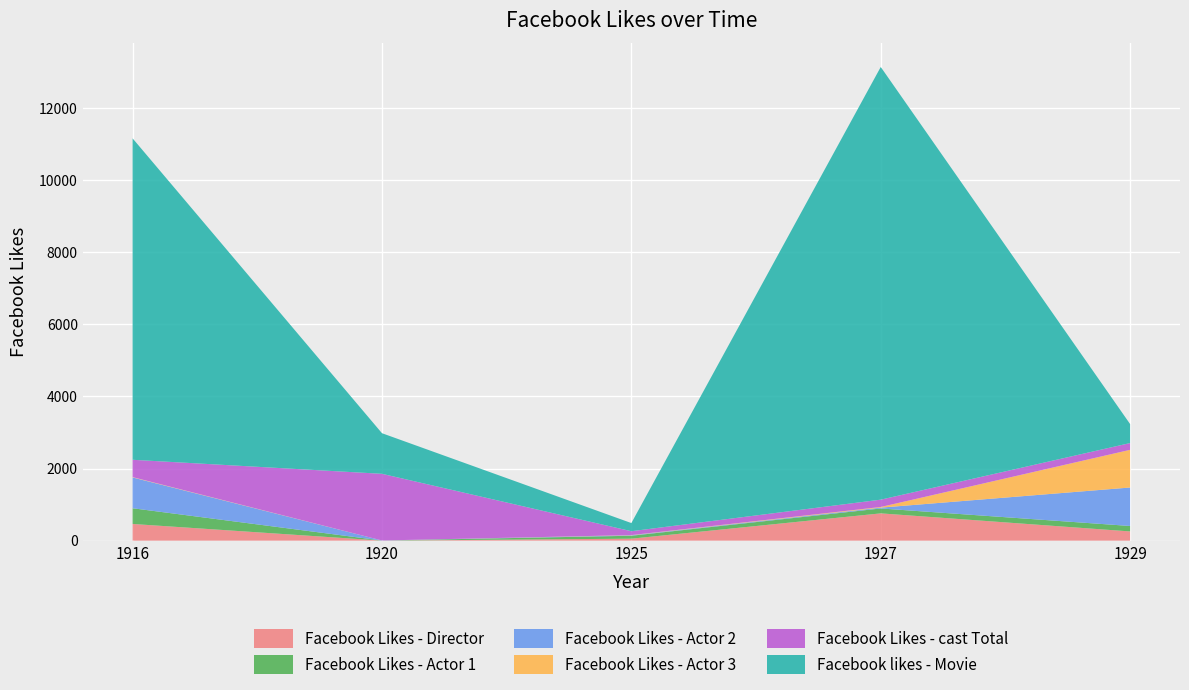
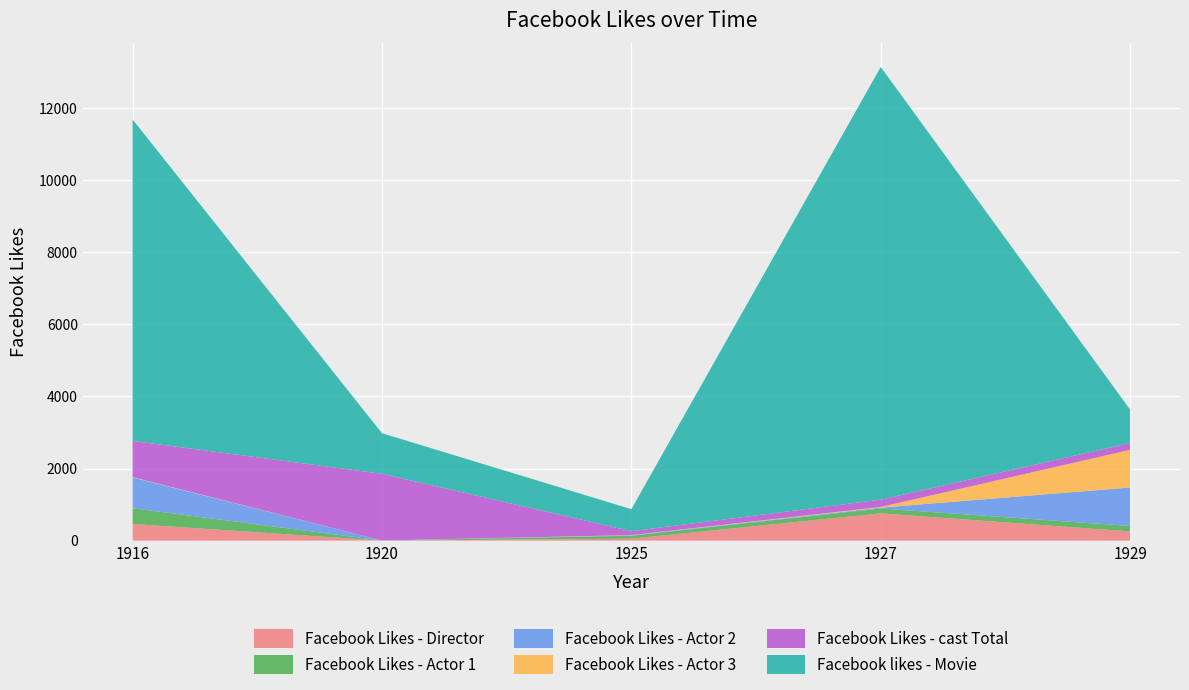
  {
    "Facebook Likes - Director": {
      "1916": 500,
      "1927": 800,
      "1929": 300
    },
    "Facebook Likes - Actor 1": {
      "1916": 400,
      "1929": 200
    },
    "Facebook Likes - Actor 2": {
      "1929": 1100
    },
    "Facebook Likes - Actor 3": {
      "1929": 1000
    },
    "Facebook Likes - cast Total": {
-     "1916": 500,
+     "1916": 1000,
      "1920": 1800,
      "1925": 100,
      "1927": 200,
      "1929": 200
    },
    "Facebook likes - Movie": {
      "1916": 8900,
      "1920": 1100,
-     "1925": 200,
+     "1925": 600,
      "1927": 12000,
-     "1929": 500
+     "1929": 900
    }
  }
